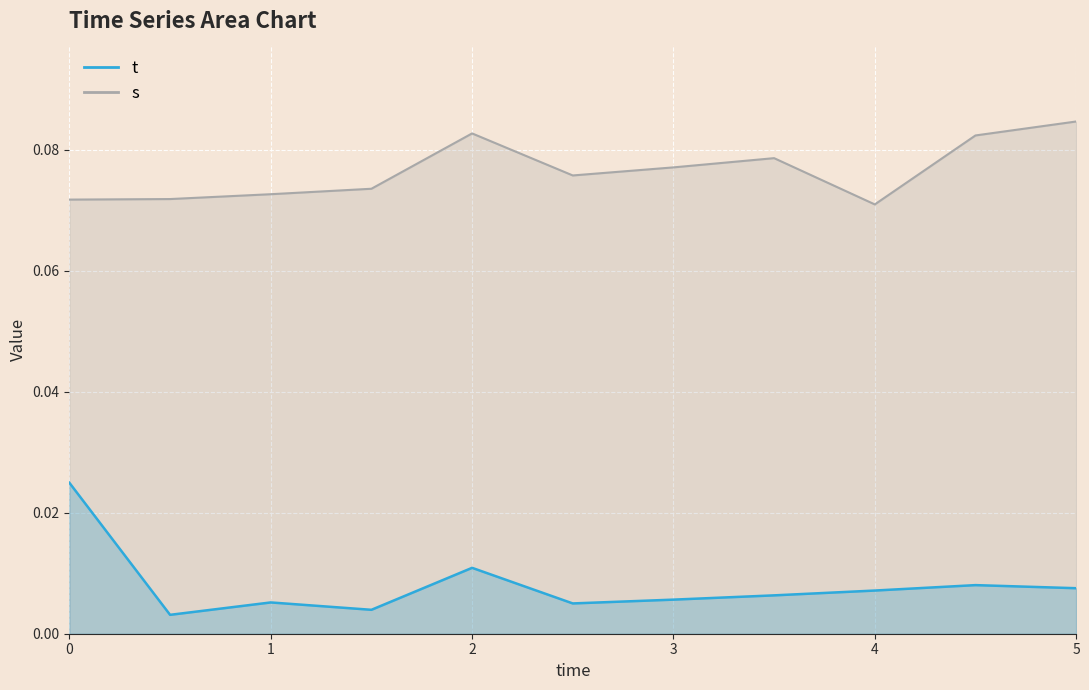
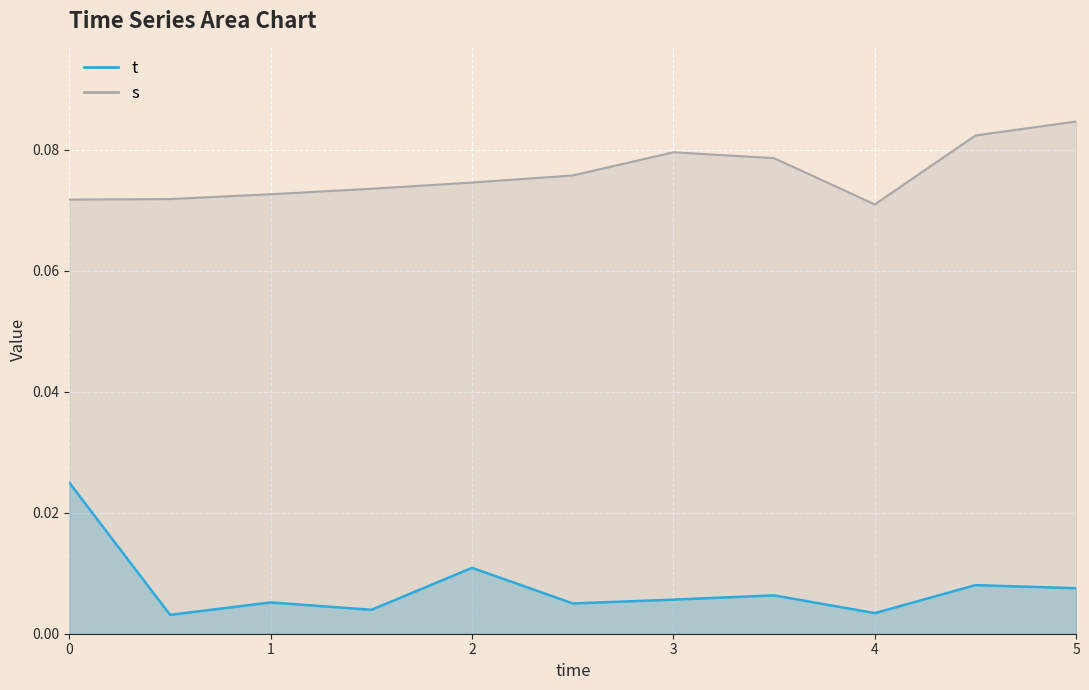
  {
    "t": {
      "0": 0.025,
      "1": 0.005,
      "2": 0.011,
      "3": 0.006,
-     "4": 0.007,
+     "4": 0.003,
      "5": 0.008
    },
    "s": {
      "0": 0.072,
      "1": 0.073,
-     "2": 0.083,
-     "3": 0.077,
+     "2": 0.075,
+     "3": 0.080,
      "4": 0.071,
      "5": 0.085
    }
  }
